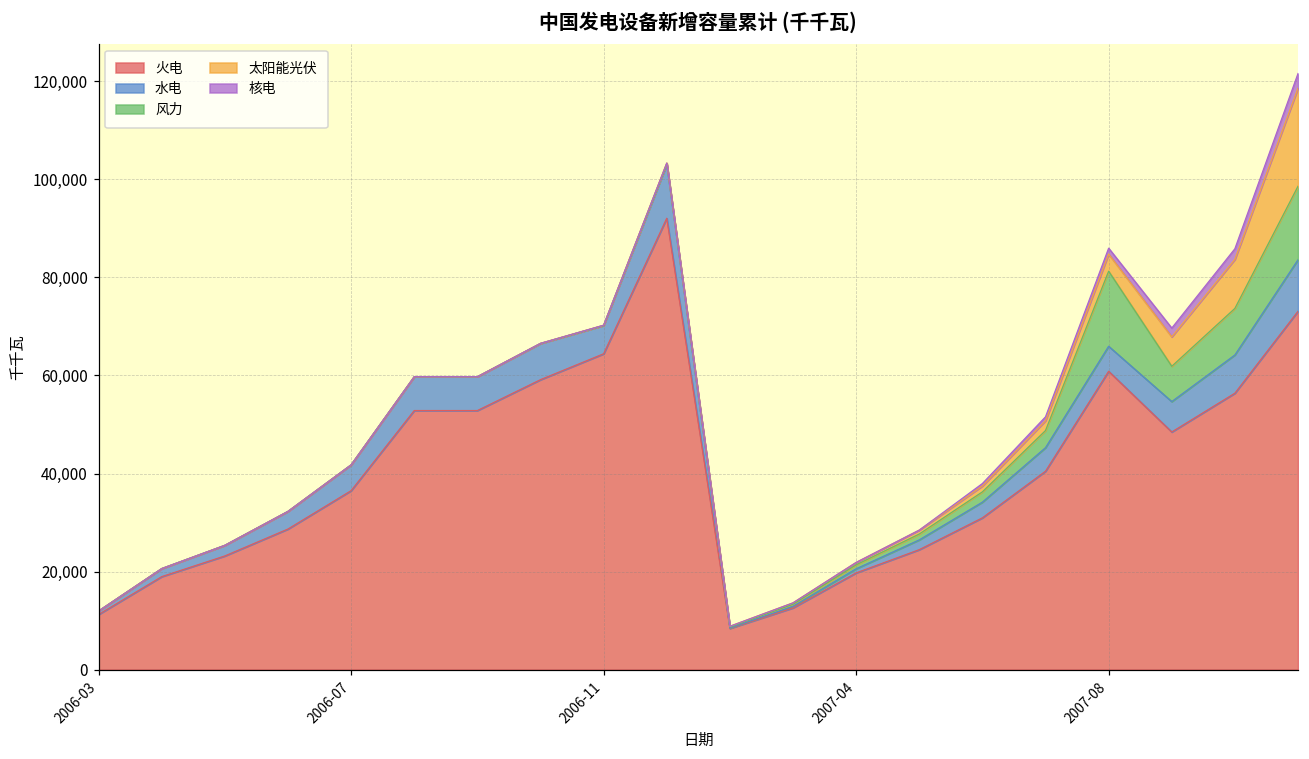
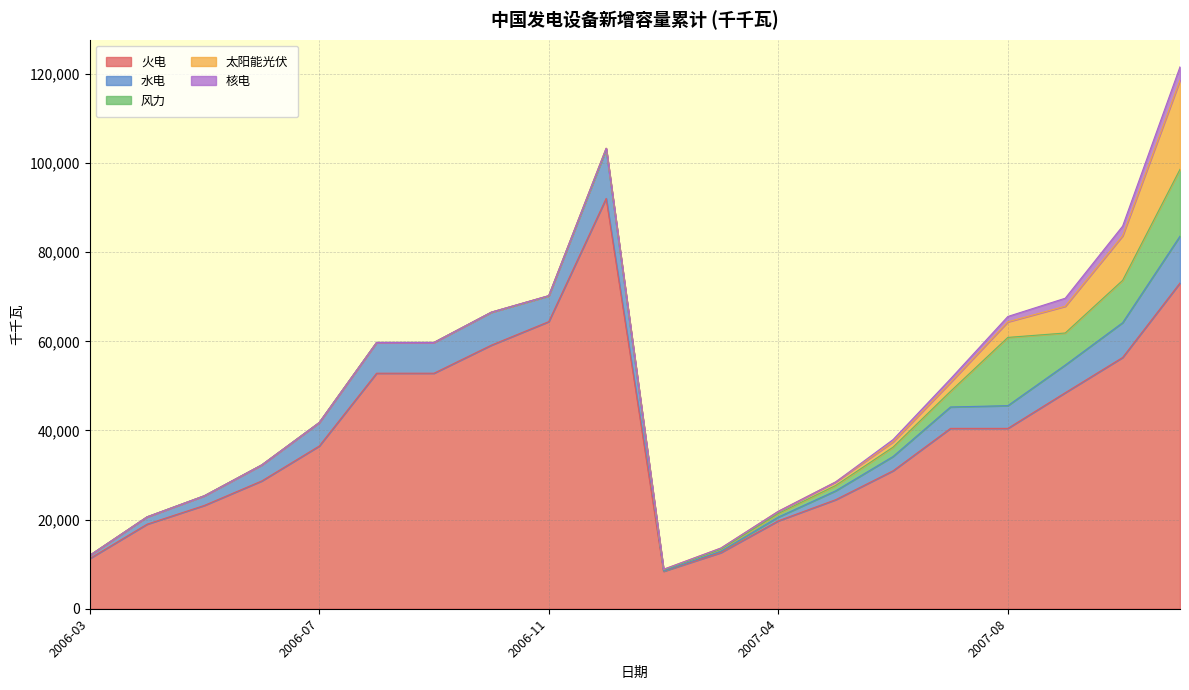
  {
    "火电": {
      "2006-03": "11,000",
      "2006-07": "37,000",
      "2006-11": "64,000",
      "2007-04": "20,000",
-     "2007-08": "61,000"
+     "2007-08": "40,000"
    },
    "水电": {
      "2007-04": "1,000",
      "2007-08": "5,000"
    },
    "风力": {
      "2007-08": "15,000"
    },
    "太阳能光伏": {
      "2007-08": "4,000"
    },
    "核电": {
      "2007-08": "1,000"
    }
  }
